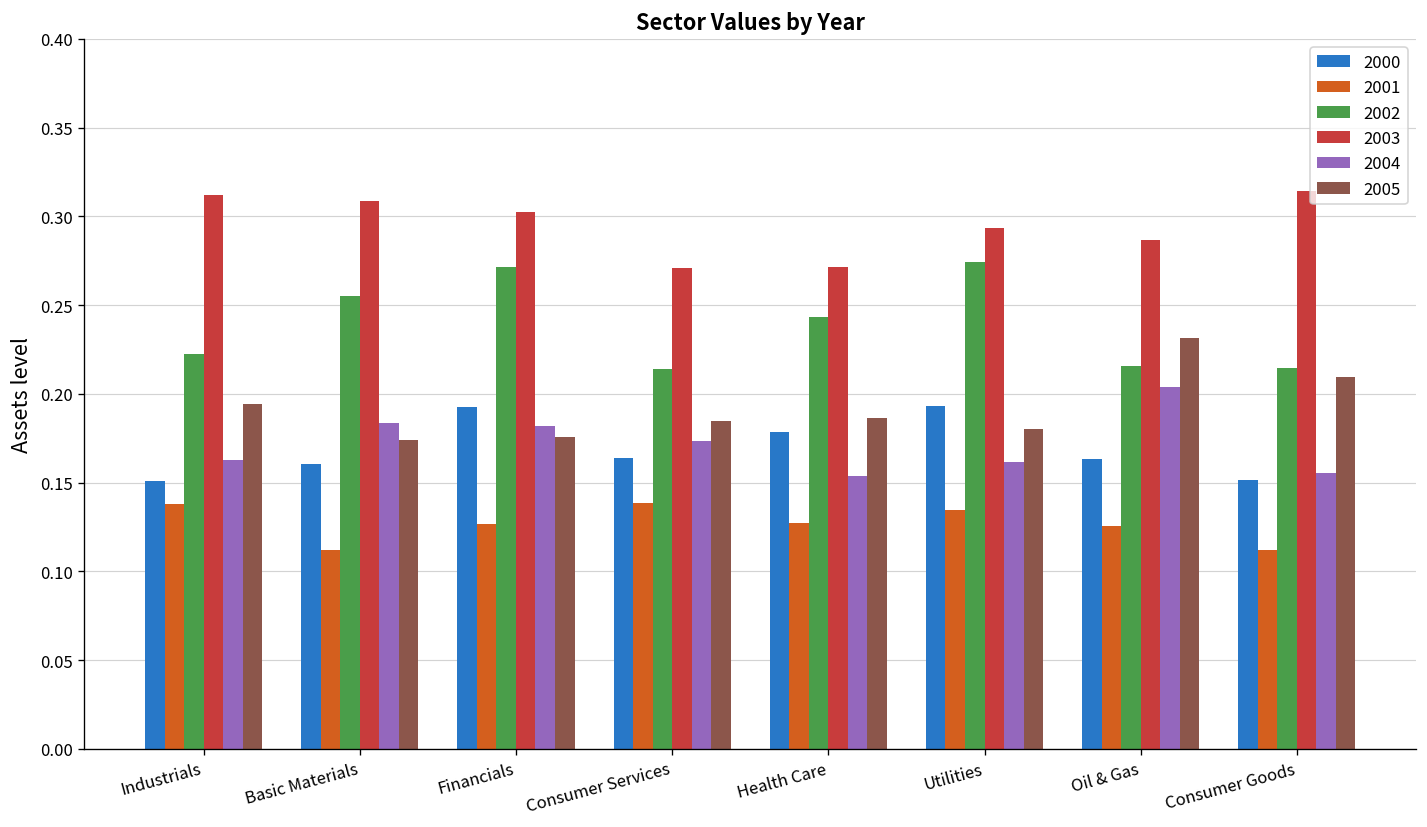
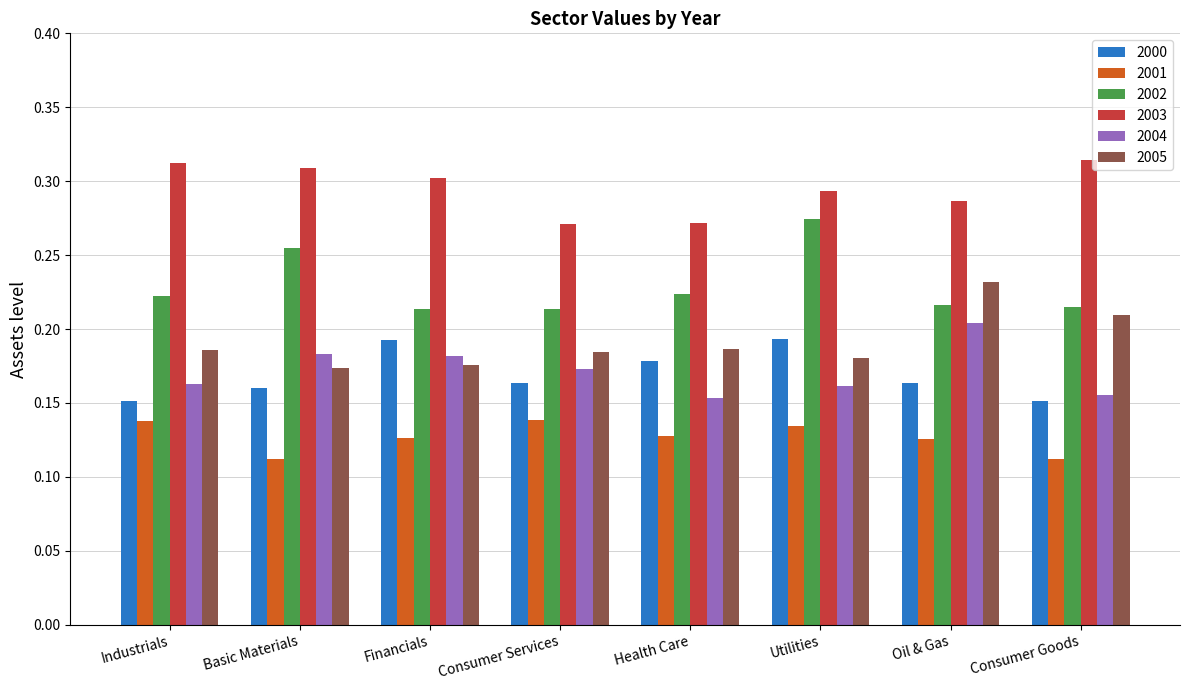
  {
    "2000": {
      "Industrials": 0.151,
      "Basic Materials": 0.160,
      "Financials": 0.192,
      "Consumer Services": 0.164,
      "Health Care": 0.179,
      "Utilities": 0.193,
      "Oil & Gas": 0.163,
      "Consumer Goods": 0.151
    },
    "2002": {
      "Industrials": 0.223,
      "Basic Materials": 0.255,
-     "Financials": 0.271,
+     "Financials": 0.213,
      "Consumer Services": 0.214,
-     "Health Care": 0.244,
+     "Health Care": 0.224,
      "Utilities": 0.274,
      "Oil & Gas": 0.216,
      "Consumer Goods": 0.215
    },
    "2004": {
      "Industrials": 0.163,
      "Basic Materials": 0.183,
      "Financials": 0.182,
      "Consumer Services": 0.173,
      "Health Care": 0.153,
      "Utilities": 0.162,
      "Oil & Gas": 0.204,
      "Consumer Goods": 0.155
    },
    "2005": {
-     "Industrials": 0.194,
+     "Industrials": 0.186,
      "Basic Materials": 0.174,
      "Financials": 0.176,
      "Consumer Services": 0.185,
      "Health Care": 0.186,
      "Utilities": 0.180,
      "Oil & Gas": 0.232,
      "Consumer Goods": 0.210
    }
  }
